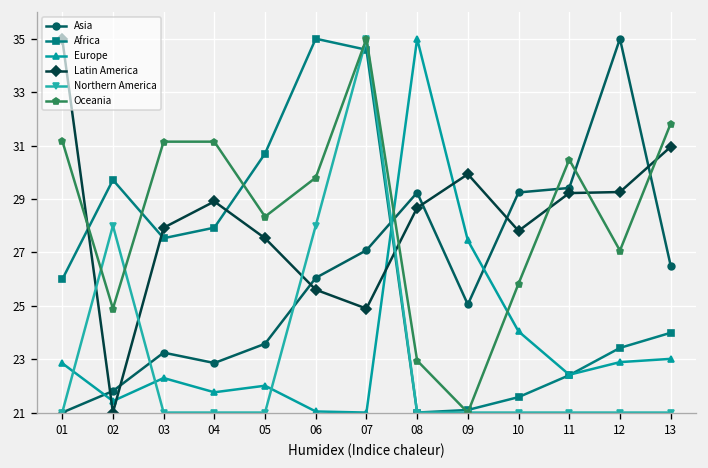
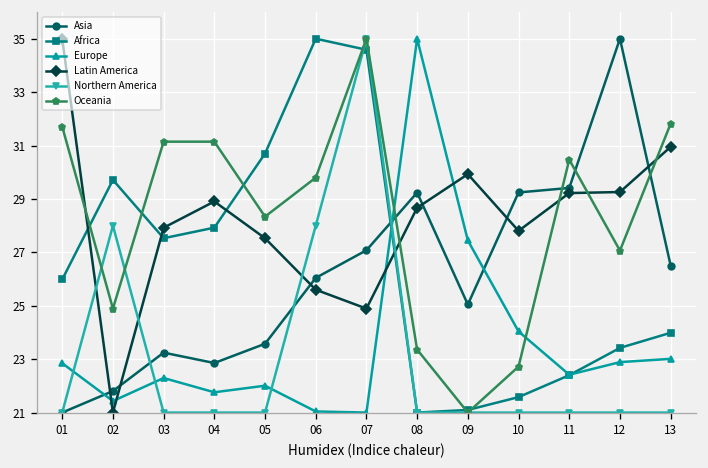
  {
    "Oceania": {
-     "01": 31.2,
+     "01": 31.7,
      "02": 24.9,
      "03": 31.1,
      "04": 31.1,
      "05": 28.3,
      "06": 29.8,
-     "08": 22.9,
-     "10": 25.8,
+     "08": 23.4,
+     "10": 22.7,
      "11": 30.5,
      "12": 27.1,
      "13": 31.8
    }
  }
